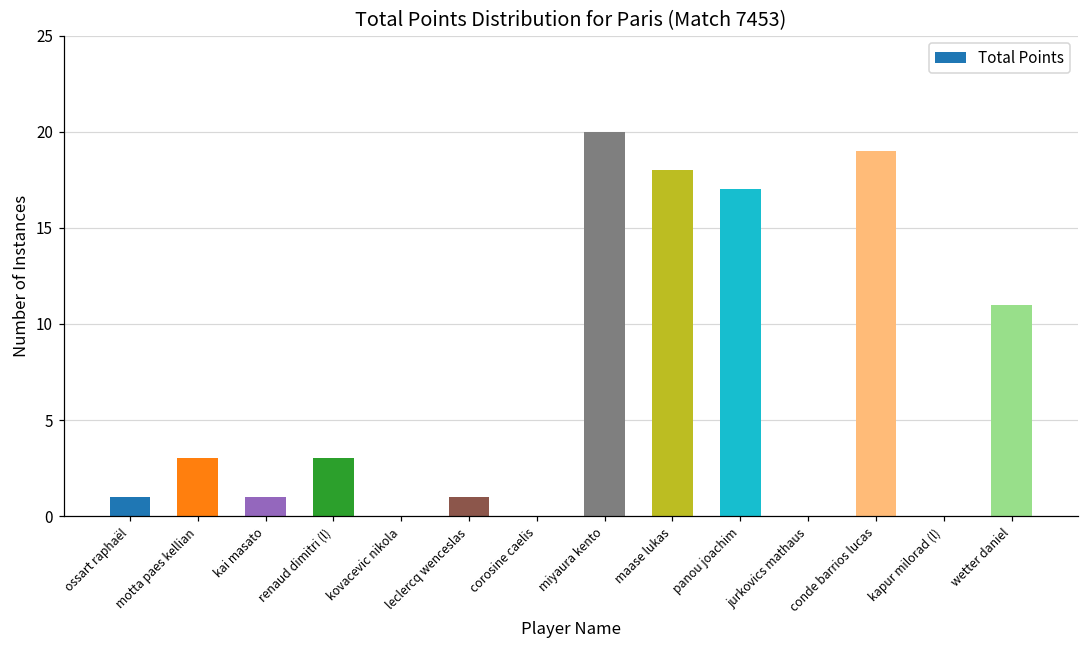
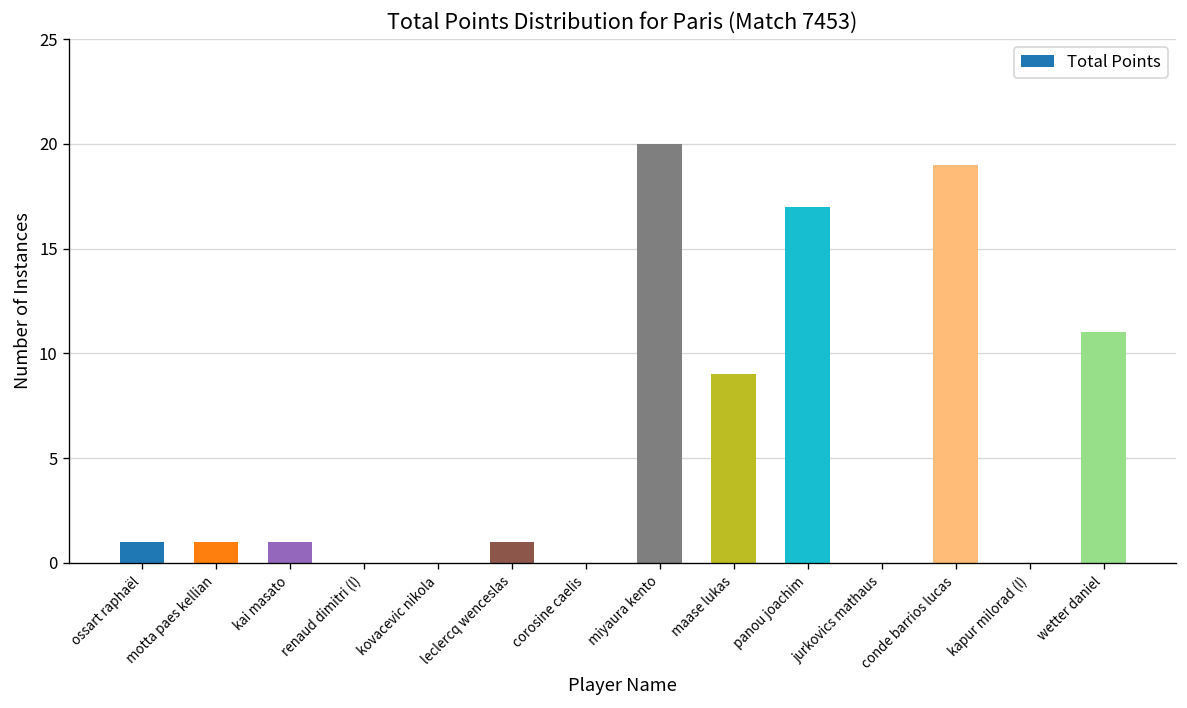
  {
    "ossart raphaël": 1,
-   "motta paes kellian": 3,
+   "motta paes kellian": 1,
    "kai masato": 1,
-   "renaud dimitri (l)": 3,
+   "renaud dimitri (l)": 0,
    "kovacevic nikola": 0,
    "leclercq wenceslas": 1,
    "corosine caelis": 0,
    "miyaura kento": 20,
-   "maase lukas": 18,
+   "maase lukas": 9,
    "panou joachim": 17,
    "jurkovics mathaus": 0,
    "conde barrios lucas": 19,
    "kapur milorad (l)": 0,
    "wetter daniel": 11
  }
